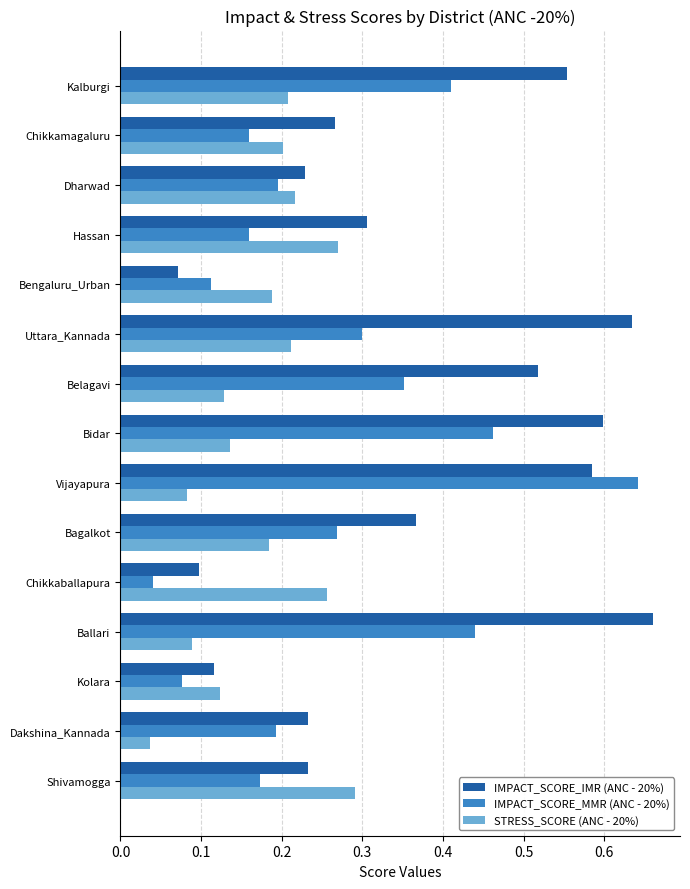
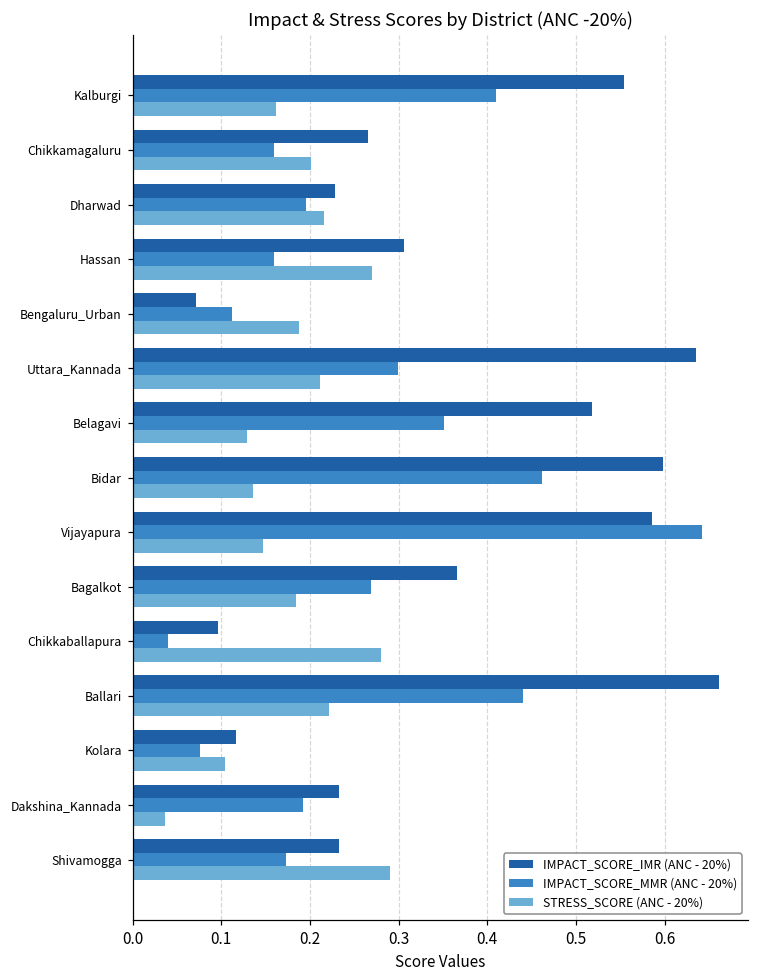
  {
    "STRESS_SCORE (ANC - 20%)": {
-     "Kalburgi": 0.21,
+     "Kalburgi": 0.16,
      "Chikkamagaluru": 0.20,
      "Dharwad": 0.22,
      "Hassan": 0.27,
      "Bengaluru_Urban": 0.19,
      "Uttara_Kannada": 0.21,
      "Belagavi": 0.13,
      "Bidar": 0.14,
-     "Vijayapura": 0.08,
+     "Vijayapura": 0.15,
      "Bagalkot": 0.18,
-     "Chikkaballapura": 0.26,
-     "Ballari": 0.09,
-     "Kolara": 0.12,
+     "Chikkaballapura": 0.28,
+     "Ballari": 0.22,
+     "Kolara": 0.10,
      "Dakshina_Kannada": 0.04,
      "Shivamogga": 0.29
    }
  }
